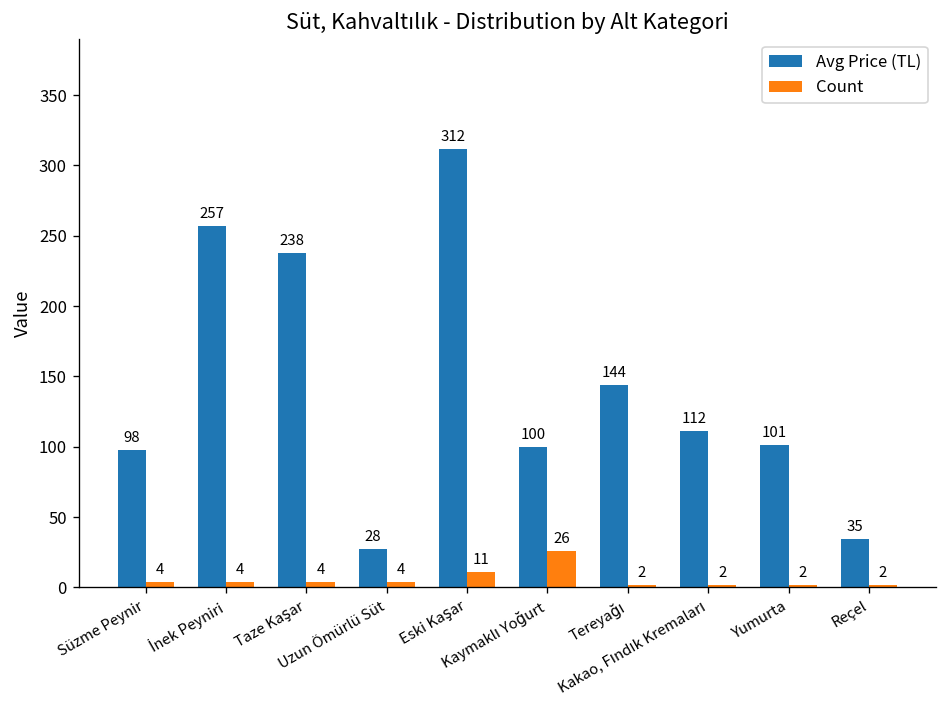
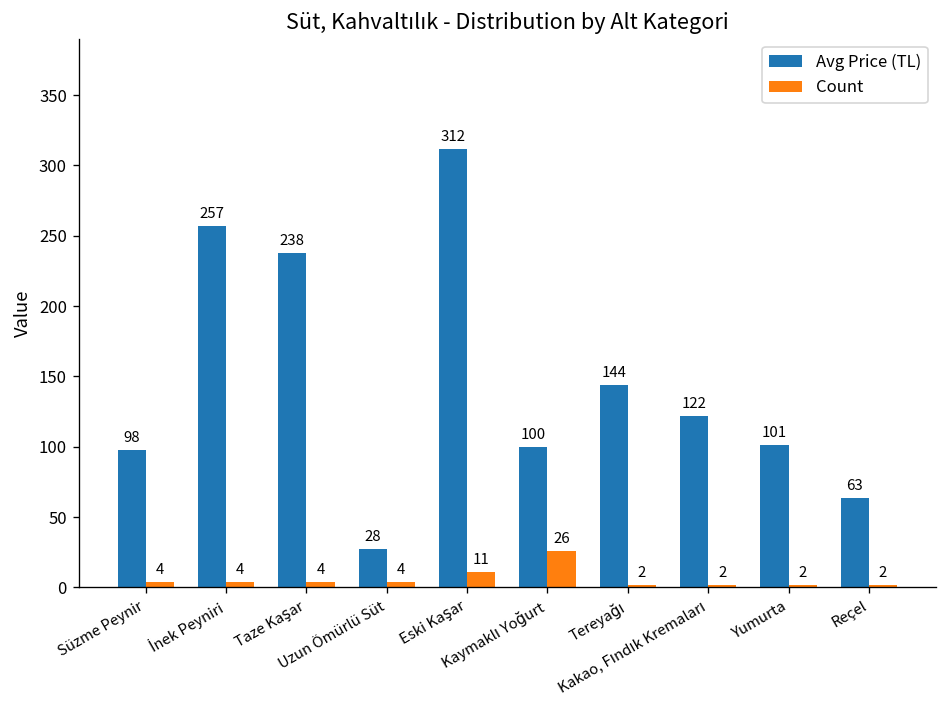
  {
    "Avg Price (TL)": {
      "Süzme Peynir": 98,
      "İnek Peyniri": 257,
      "Taze Kaşar": 238,
      "Uzun Ömürlü Süt": 28,
      "Eski Kaşar": 312,
      "Kaymaklı Yoğurt": 100,
      "Tereyağı": 144,
-     "Kakao, Fındık Kremaları": 112,
+     "Kakao, Fındık Kremaları": 122,
      "Yumurta": 101,
-     "Reçel": 35
+     "Reçel": 63
    },
    "Count": {
      "Süzme Peynir": 4,
      "İnek Peyniri": 4,
      "Taze Kaşar": 4,
      "Uzun Ömürlü Süt": 4,
      "Eski Kaşar": 11,
      "Kaymaklı Yoğurt": 26,
      "Tereyağı": 2,
      "Kakao, Fındık Kremaları": 2,
      "Yumurta": 2,
      "Reçel": 2
    }
  }
